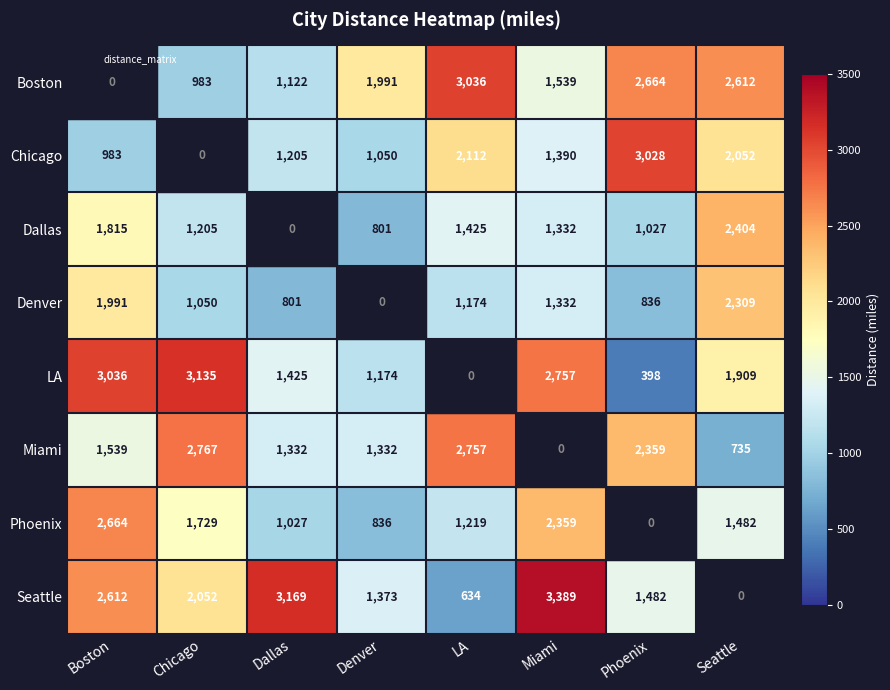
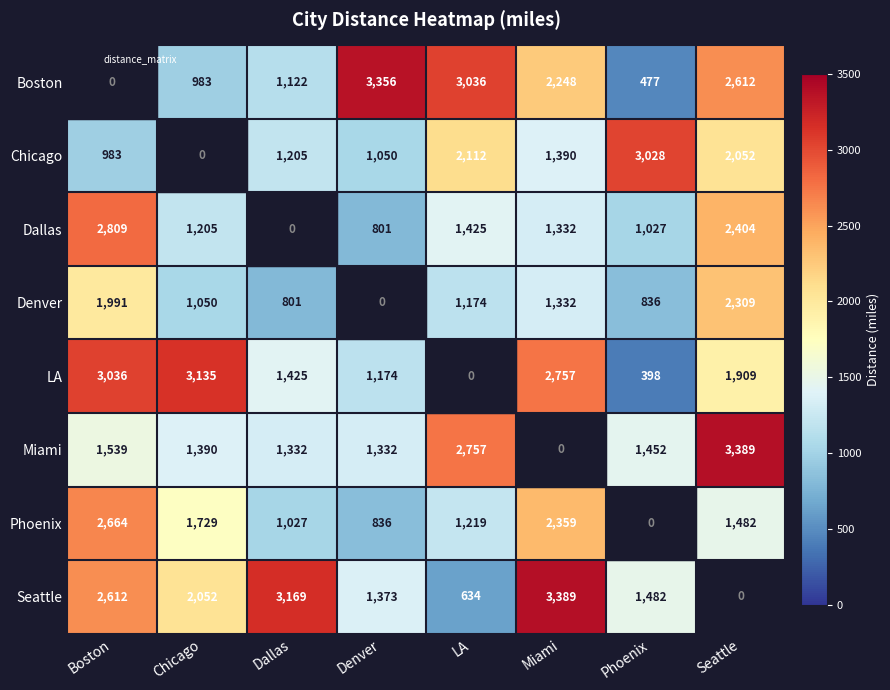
  {
    "Boston": {
      "Chicago": "983",
      "Dallas": "1,122",
-     "Denver": "1,991",
+     "Denver": "3,356",
      "LA": "3,036",
-     "Miami": "1,539",
-     "Phoenix": "2,664",
+     "Miami": "2,248",
+     "Phoenix": "477",
      "Seattle": "2,612"
    },
    "Chicago": {
      "Boston": "983",
      "Dallas": "1,205",
      "Denver": "1,050",
      "LA": "2,112",
      "Miami": "1,390",
      "Phoenix": "3,028",
      "Seattle": "2,052"
    },
    "Dallas": {
-     "Boston": "1,815",
+     "Boston": "2,809",
      "Chicago": "1,205",
      "Denver": "801",
      "LA": "1,425",
      "Miami": "1,332",
      "Phoenix": "1,027",
      "Seattle": "2,404"
    },
    "Denver": {
      "Boston": "1,991",
      "Chicago": "1,050",
      "Dallas": "801",
      "LA": "1,174",
      "Miami": "1,332",
      "Phoenix": "836",
      "Seattle": "2,309"
    },
    "LA": {
      "Boston": "3,036",
      "Chicago": "3,135",
      "Dallas": "1,425",
      "Denver": "1,174",
      "Miami": "2,757",
      "Phoenix": "398",
      "Seattle": "1,909"
    },
    "Miami": {
      "Boston": "1,539",
-     "Chicago": "2,767",
+     "Chicago": "1,390",
      "Dallas": "1,332",
      "Denver": "1,332",
      "LA": "2,757",
-     "Phoenix": "2,359",
-     "Seattle": "735"
+     "Phoenix": "1,452",
+     "Seattle": "3,389"
    },
    "Phoenix": {
      "Boston": "2,664",
      "Chicago": "1,729",
      "Dallas": "1,027",
      "Denver": "836",
      "LA": "1,219",
      "Miami": "2,359",
      "Seattle": "1,482"
    },
    "Seattle": {
      "Boston": "2,612",
      "Chicago": "2,052",
      "Dallas": "3,169",
      "Denver": "1,373",
      "LA": "634",
      "Miami": "3,389",
      "Phoenix": "1,482"
    }
  }
